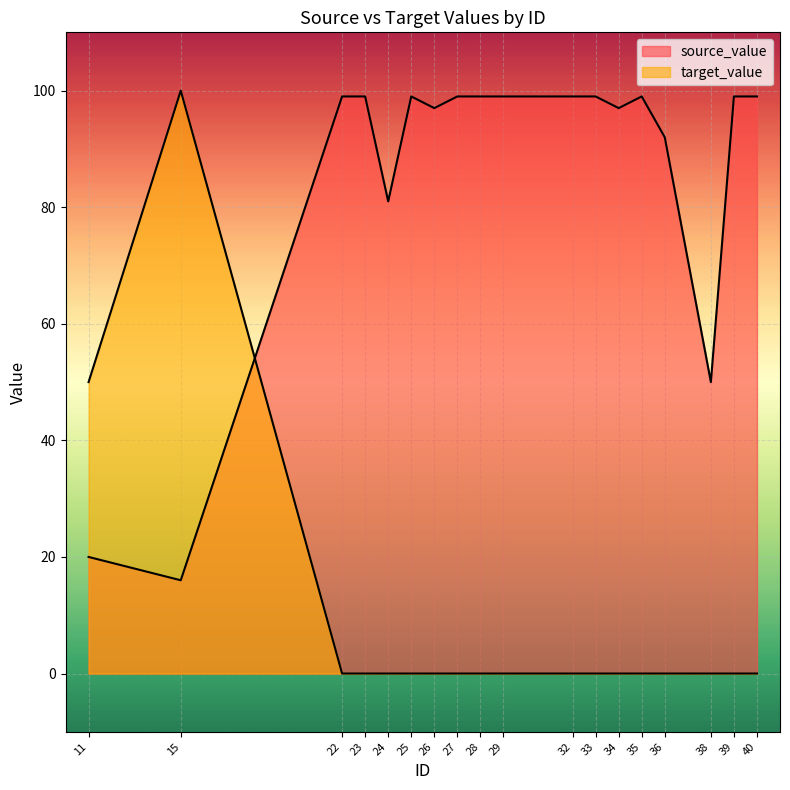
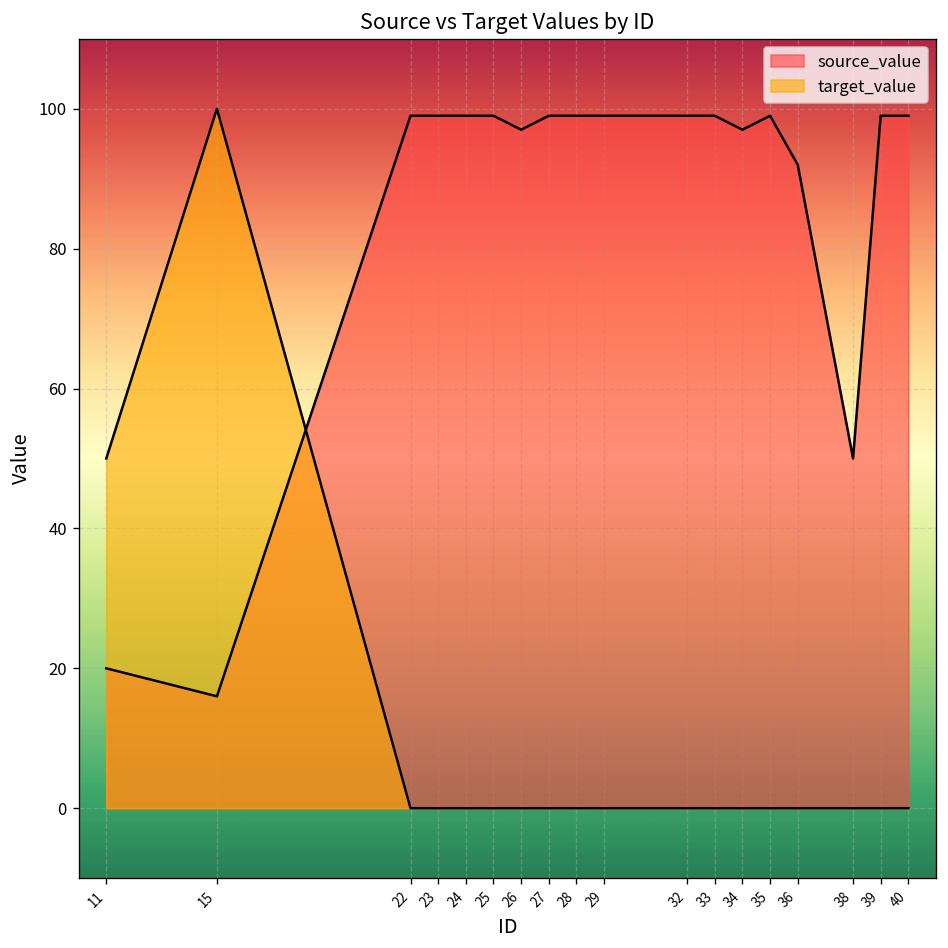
  {
    "source_value": {
      "11": 20,
      "15": 16,
      "22": 99,
      "23": 99,
-     "24": 81,
+     "24": 99,
      "25": 99,
      "26": 97,
      "27": 99,
      "28": 99,
      "29": 99,
      "32": 99,
      "33": 99,
      "34": 97,
      "35": 99,
      "36": 92,
      "38": 50,
      "39": 99,
      "40": 99
    },
    "target_value": {
      "11": 50,
      "15": 100,
      "22": 0,
      "23": 0,
      "24": 0,
      "25": 0,
      "26": 0,
      "27": 0,
      "28": 0,
      "29": 0,
      "32": 0,
      "33": 0,
      "34": 0,
      "35": 0,
      "36": 0,
      "38": 0,
      "39": 0,
      "40": 0
    }
  }
